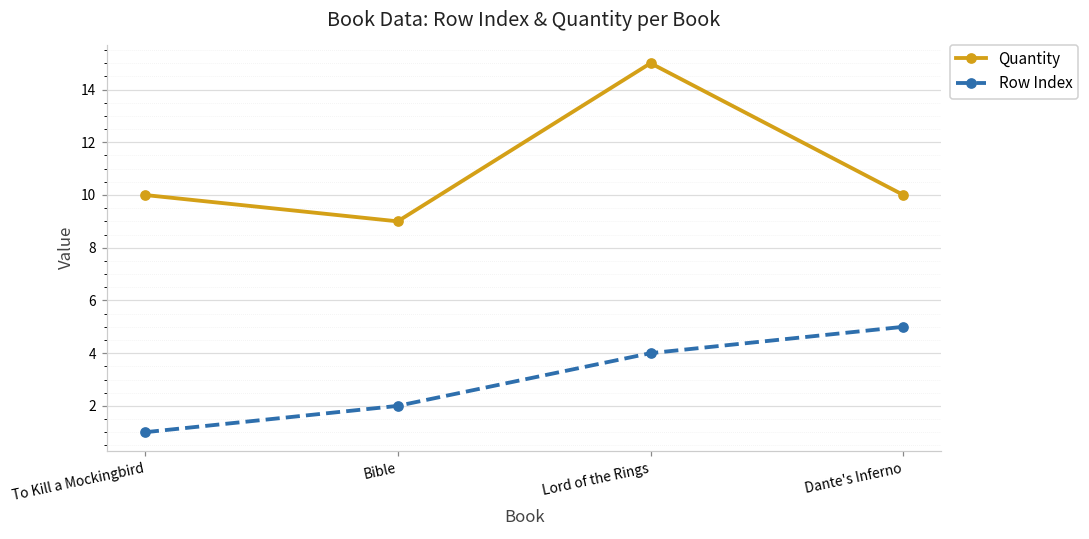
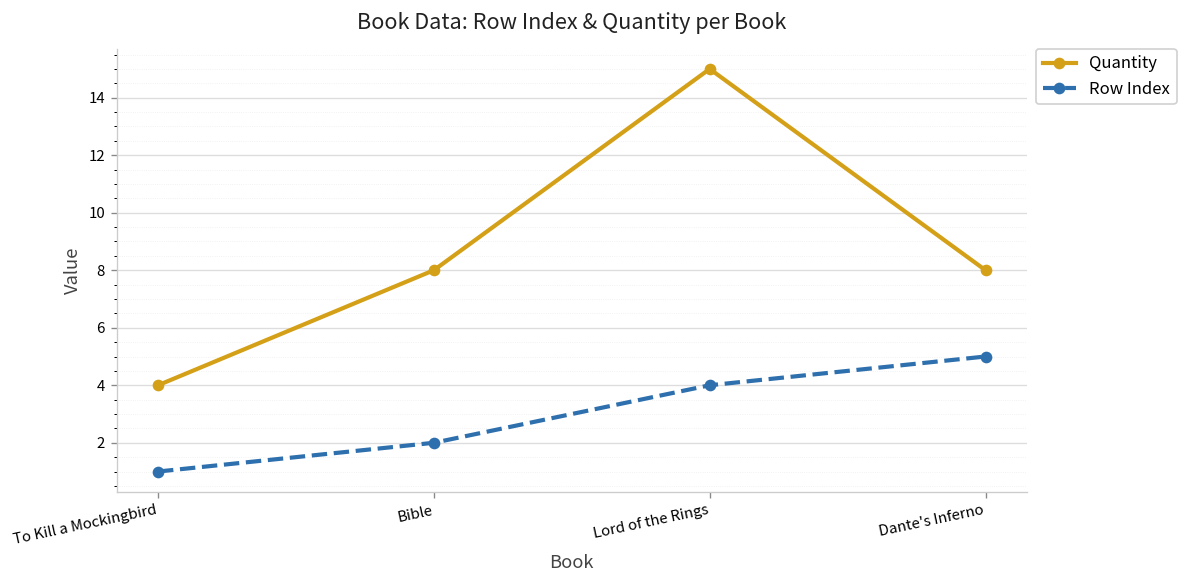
  {
    "Quantity": {
-     "To Kill a Mockingbird": 10,
-     "Bible": 9,
+     "To Kill a Mockingbird": 4,
+     "Bible": 8,
      "Lord of the Rings": 15,
-     "Dante's Inferno": 10
+     "Dante's Inferno": 8
    },
    "Row Index": {
      "To Kill a Mockingbird": 1,
      "Bible": 2,
      "Lord of the Rings": 4,
      "Dante's Inferno": 5
    }
  }
